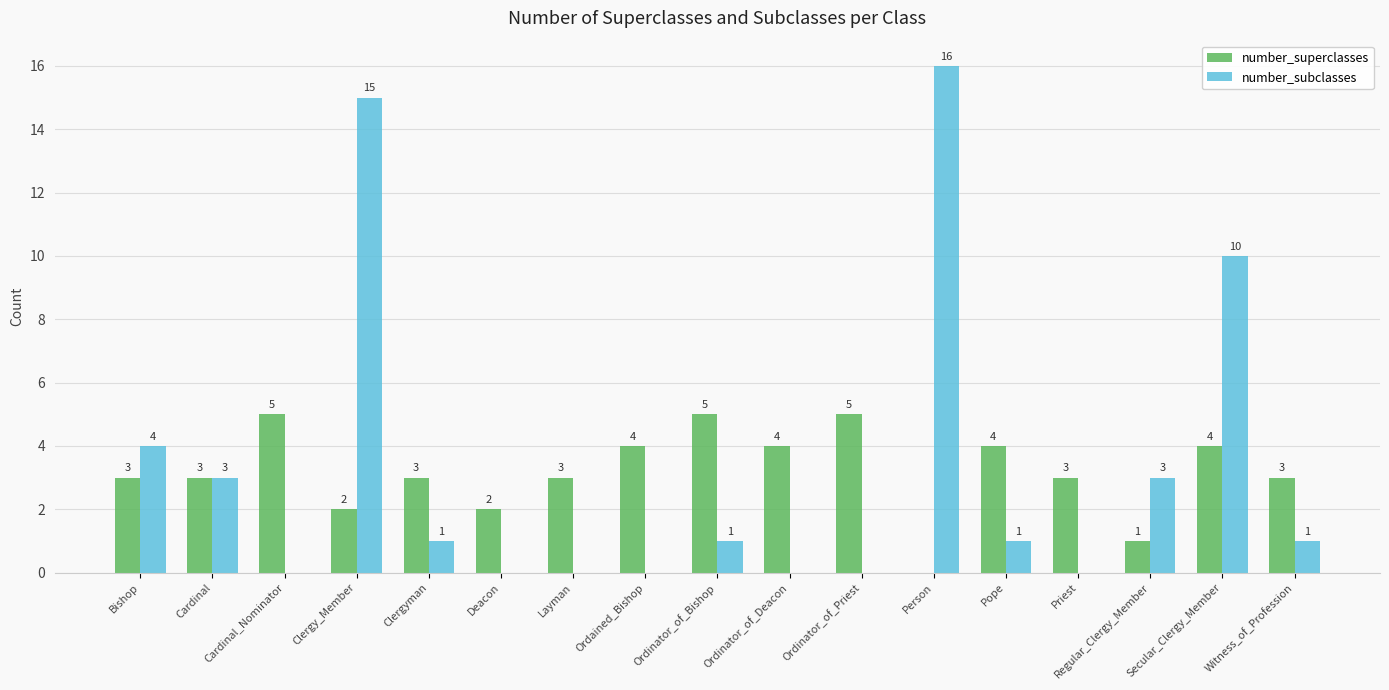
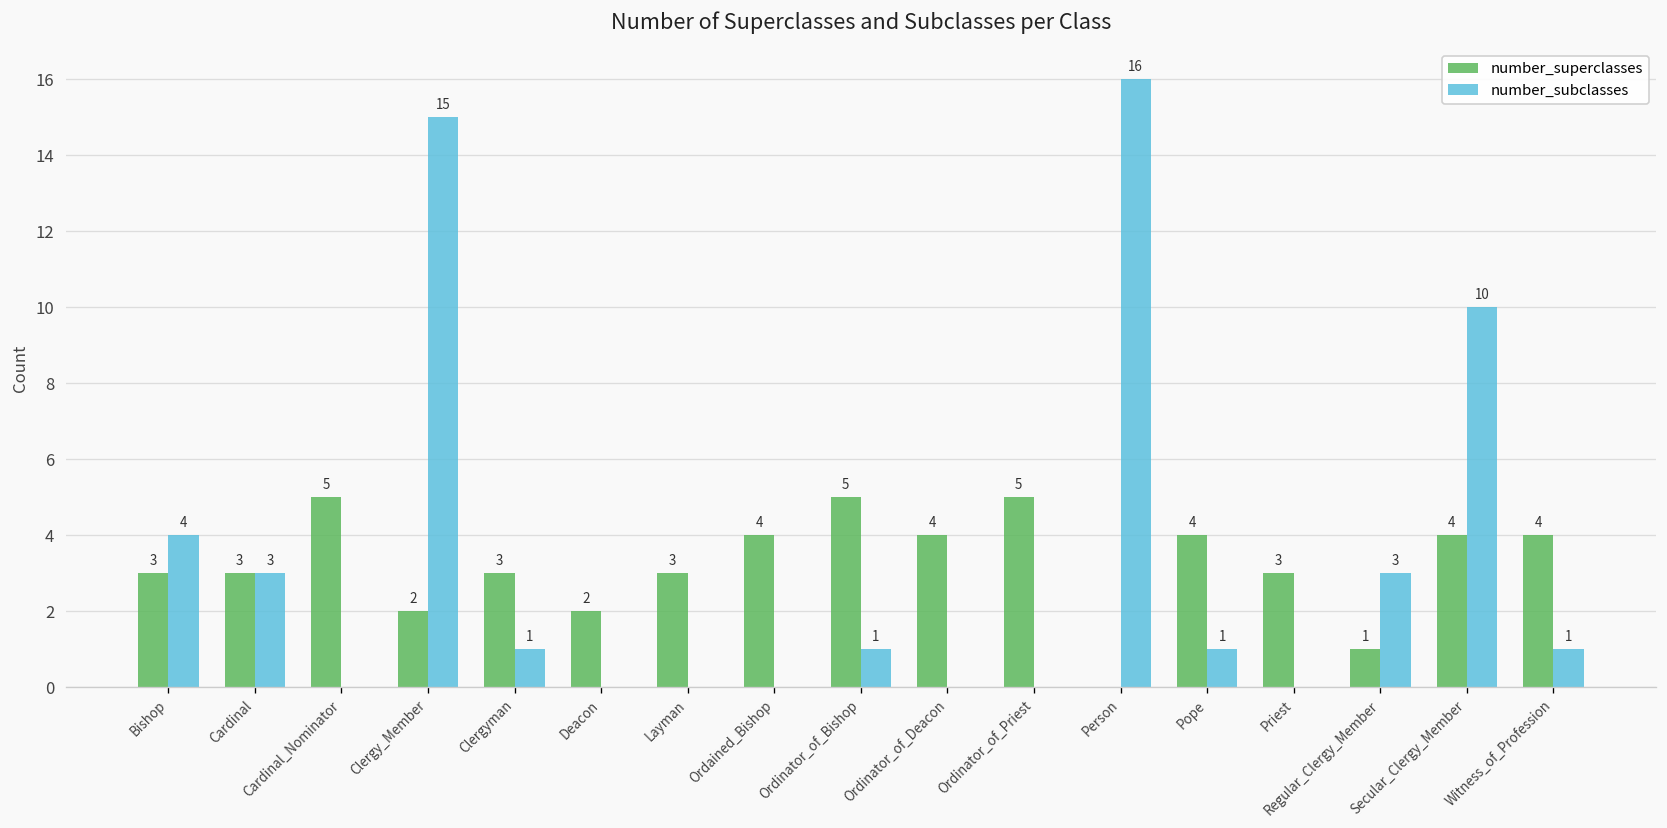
  {
    "number_superclasses": {
      "Bishop": 3,
      "Cardinal": 3,
      "Cardinal_Nominator": 5,
      "Clergy_Member": 2,
      "Clergyman": 3,
      "Deacon": 2,
      "Layman": 3,
      "Ordained_Bishop": 4,
      "Ordinator_of_Bishop": 5,
      "Ordinator_of_Deacon": 4,
      "Ordinator_of_Priest": 5,
      "Pope": 4,
      "Priest": 3,
      "Regular_Clergy_Member": 1,
      "Secular_Clergy_Member": 4,
-     "Witness_of_Profession": 3
+     "Witness_of_Profession": 4
    },
    "number_subclasses": {
      "Bishop": 4,
      "Cardinal": 3,
      "Clergy_Member": 15,
      "Clergyman": 1,
      "Ordinator_of_Bishop": 1,
      "Person": 16,
      "Pope": 1,
      "Regular_Clergy_Member": 3,
      "Secular_Clergy_Member": 10,
      "Witness_of_Profession": 1
    }
  }
